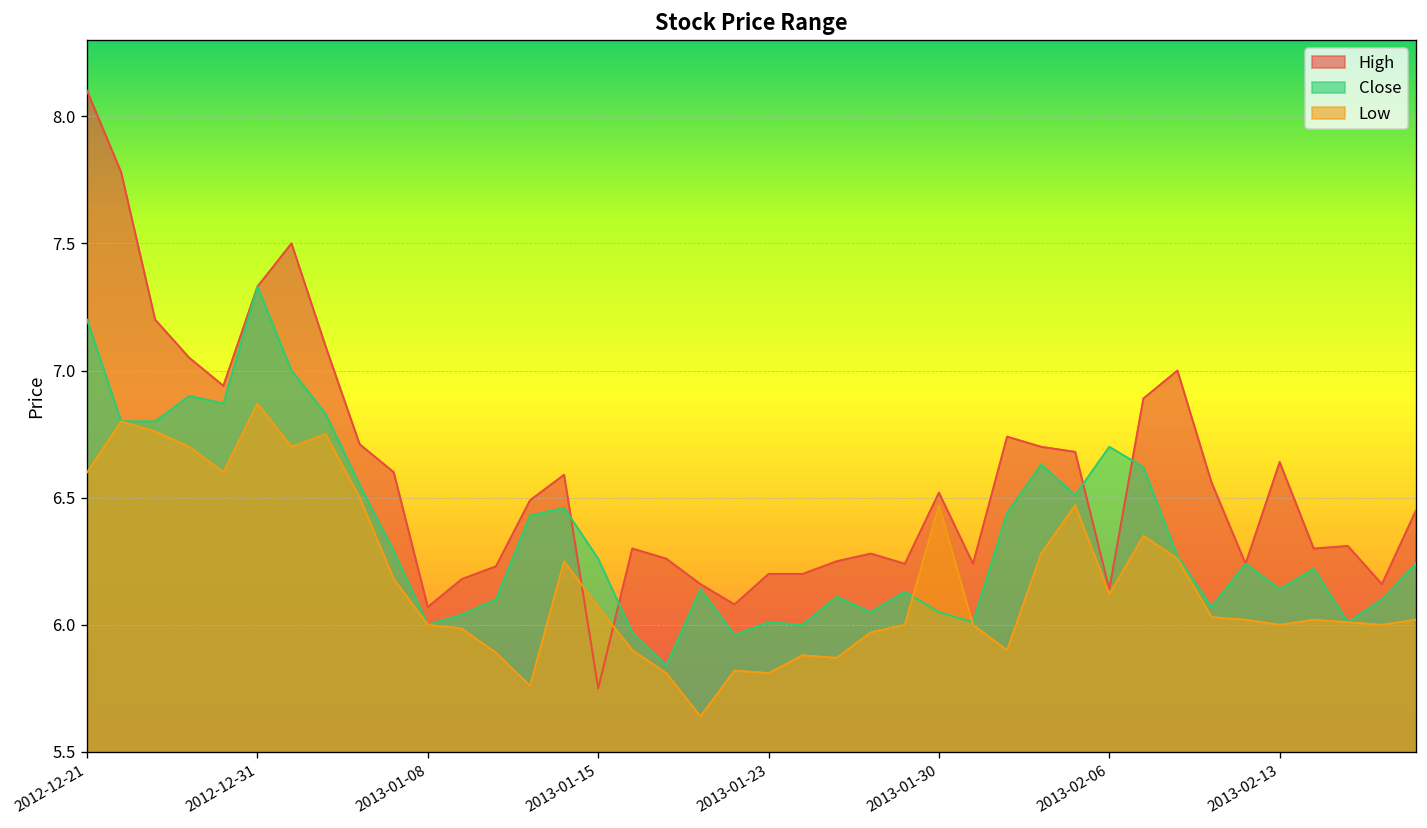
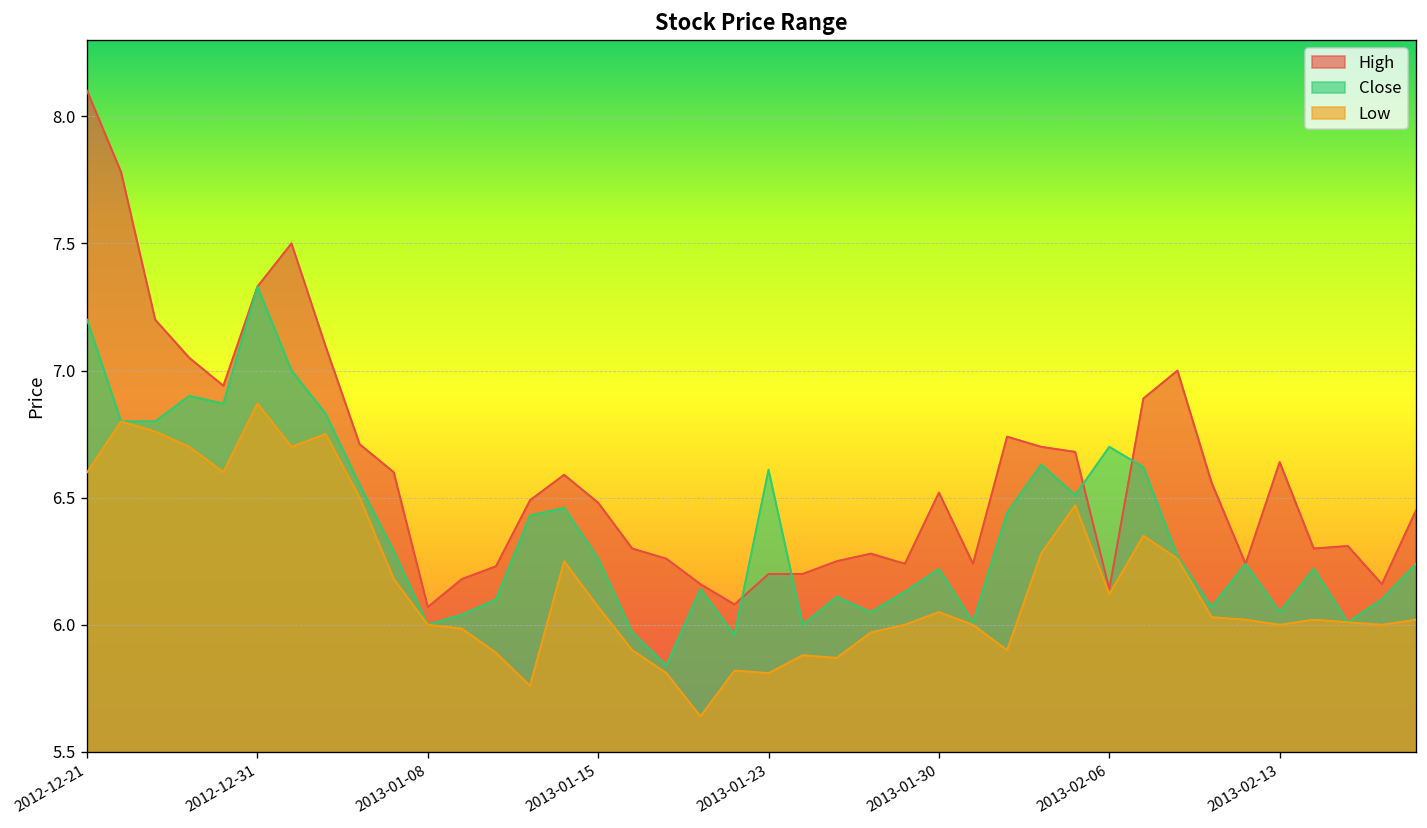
  {
    "High": {
      "2012-12-21": 8.10,
      "2013-01-08": 6.07,
-     "2013-01-15": 5.75,
+     "2013-01-15": 6.48,
      "2013-01-23": 6.20,
      "2013-01-30": 6.52,
      "2013-02-06": 6.14,
      "2013-02-13": 6.64
    },
    "Close": {
      "2012-12-21": 7.20,
      "2013-01-15": 6.26,
-     "2013-01-23": 6.01,
-     "2013-01-30": 6.05,
+     "2013-01-23": 6.61,
+     "2013-01-30": 6.22,
      "2013-02-06": 6.70,
-     "2013-02-13": 6.14
+     "2013-02-13": 6.05
    },
    "Low": {
      "2012-12-21": 6.60,
      "2012-12-31": 6.87,
      "2013-01-15": 6.07,
      "2013-01-23": 5.81,
-     "2013-01-30": 6.47,
+     "2013-01-30": 6.05,
      "2013-02-06": 6.12,
      "2013-02-13": 6.00
    }
  }
